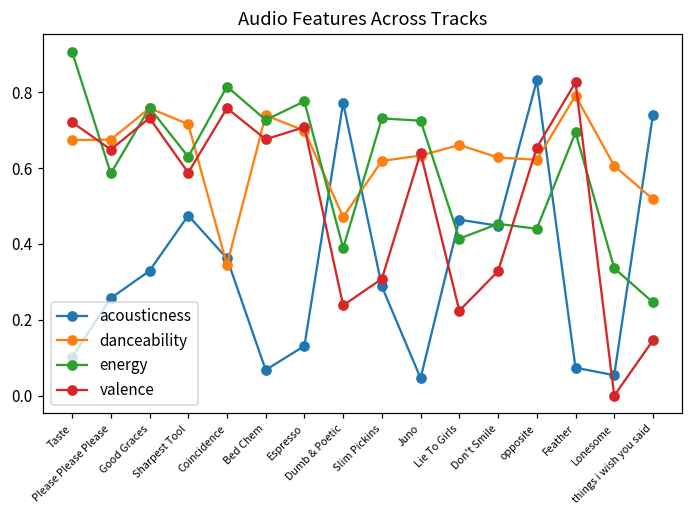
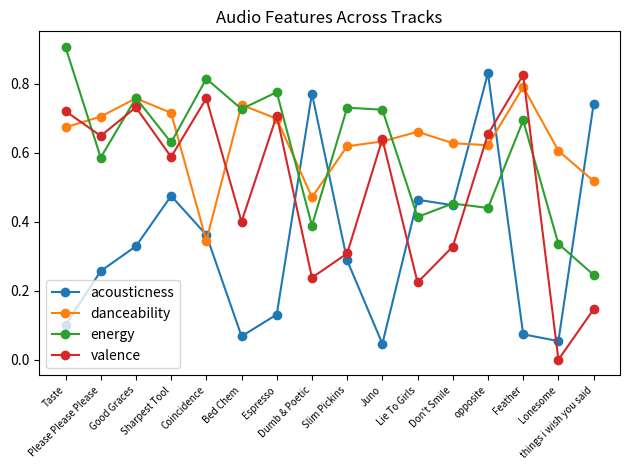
  {
    "acousticness": {
      "Please Please Please": 0.26,
      "Good Graces": 0.33,
      "Sharpest Tool": 0.48,
      "Coincidence": 0.36,
      "Bed Chem": 0.07,
      "Espresso": 0.13,
      "Dumb & Poetic": 0.77,
      "Slim Pickins": 0.29,
      "Juno": 0.05,
      "Lie To Girls": 0.46,
      "opposite": 0.83,
      "Feather": 0.07,
      "Lonesome": 0.05,
      "things i wish you said": 0.74
    },
    "danceability": {
      "Taste": 0.67,
-     "Please Please Please": 0.68,
+     "Please Please Please": 0.71,
      "Sharpest Tool": 0.72,
      "Coincidence": 0.35,
      "Bed Chem": 0.74,
      "Espresso": 0.70,
      "Dumb & Poetic": 0.47,
      "Slim Pickins": 0.62,
      "Lie To Girls": 0.66,
      "Don't Smile": 0.63,
      "opposite": 0.62,
      "Feather": 0.79,
      "Lonesome": 0.61,
      "things i wish you said": 0.52
    },
    "energy": {
      "Taste": 0.91,
      "Please Please Please": 0.59,
      "Sharpest Tool": 0.63,
      "Coincidence": 0.82,
      "Bed Chem": 0.73,
      "Espresso": 0.78,
      "Dumb & Poetic": 0.39,
      "Slim Pickins": 0.73,
      "Juno": 0.73,
      "Lie To Girls": 0.41,
      "opposite": 0.44,
      "Feather": 0.69,
      "Lonesome": 0.34,
      "things i wish you said": 0.25
    },
    "valence": {
      "Taste": 0.72,
      "Please Please Please": 0.65,
      "Good Graces": 0.73,
      "Sharpest Tool": 0.59,
      "Coincidence": 0.76,
-     "Bed Chem": 0.68,
+     "Bed Chem": 0.40,
      "Espresso": 0.71,
      "Dumb & Poetic": 0.24,
      "Slim Pickins": 0.31,
      "Lie To Girls": 0.22,
      "Don't Smile": 0.33,
      "opposite": 0.65,
      "Feather": 0.83,
      "Lonesome": 0.00,
      "things i wish you said": 0.15
    }
  }
